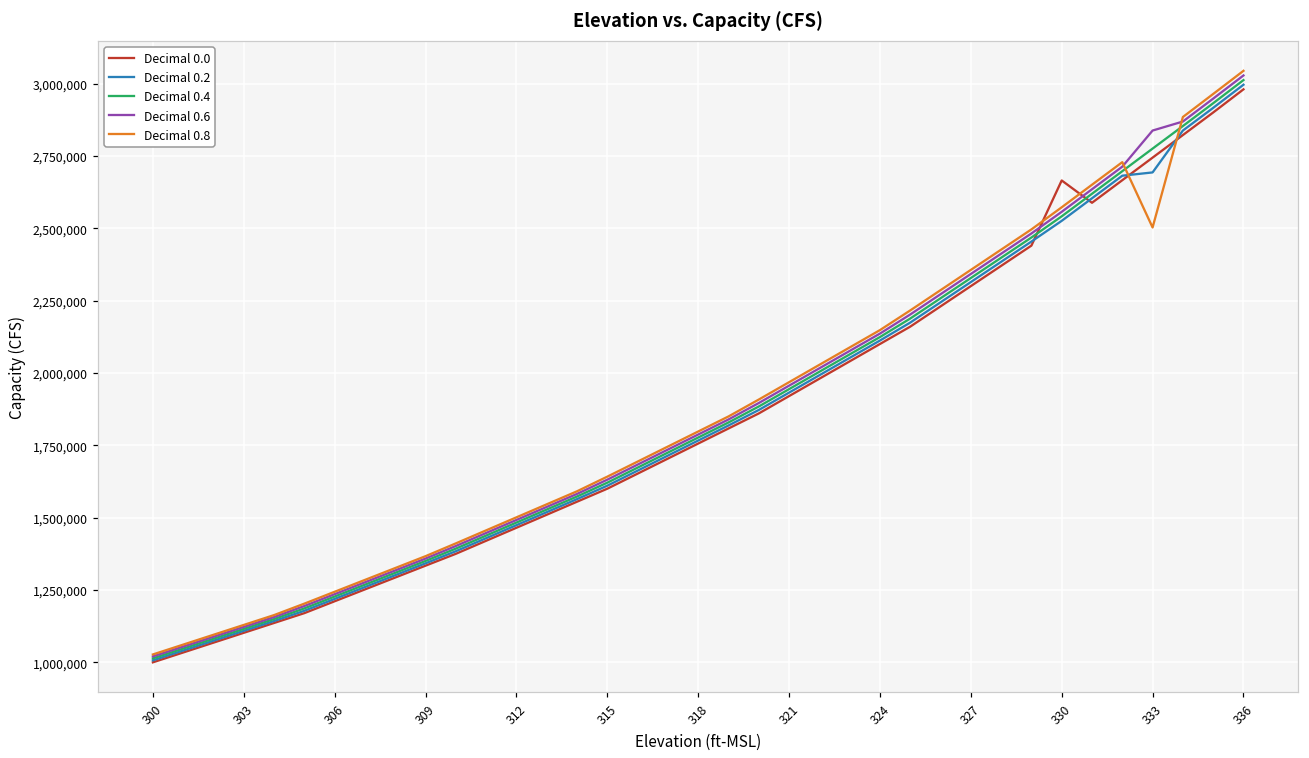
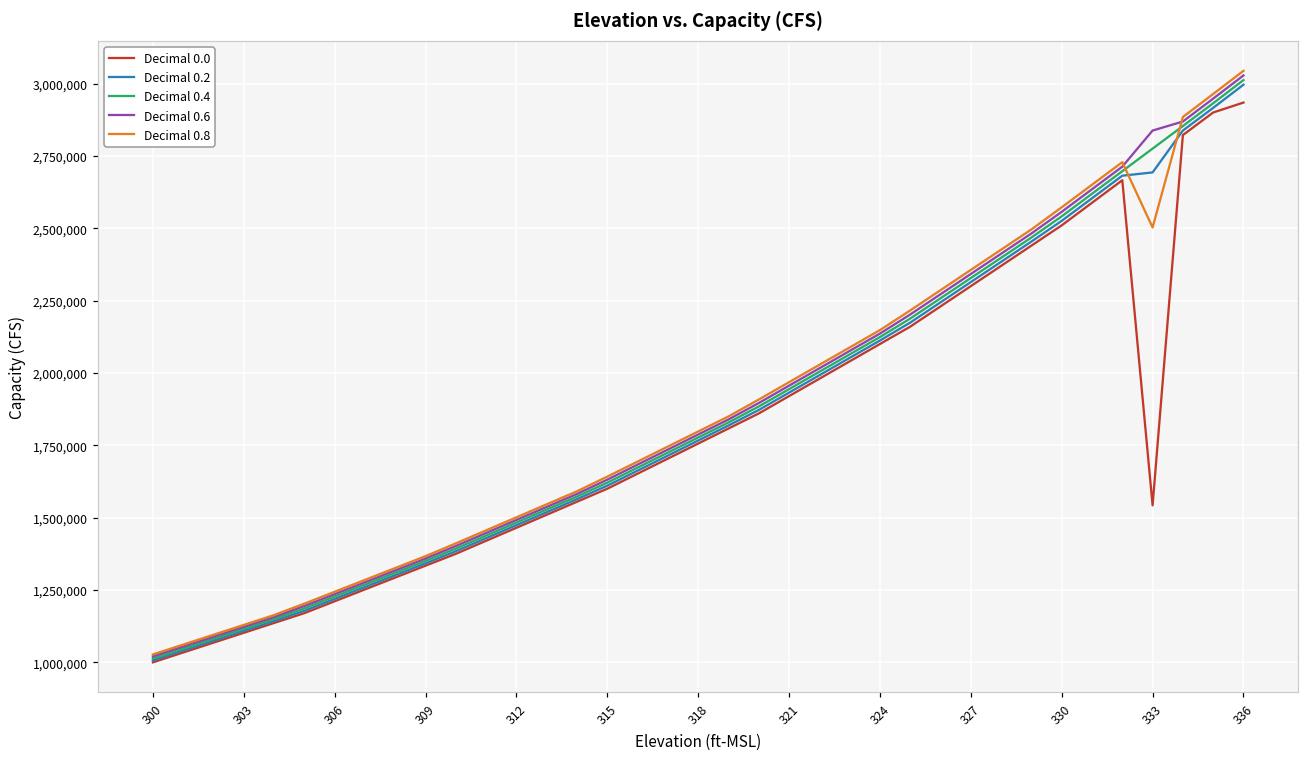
  {
    "Decimal 0.0": {
      "315": "1,600,000",
      "318": "1,760,000",
      "321": "1,920,000",
      "324": "2,100,000",
      "327": "2,300,000",
-     "330": "2,670,000",
-     "333": "2,740,000",
-     "336": "2,980,000"
+     "330": "2,510,000",
+     "333": "1,540,000",
+     "336": "2,930,000"
    },
    "Decimal 0.2": {
      "315": "1,610,000",
      "318": "1,770,000",
      "321": "1,930,000",
      "324": "2,110,000",
      "327": "2,310,000",
      "330": "2,530,000",
      "333": "2,690,000",
      "336": "3,000,000"
    },
    "Decimal 0.4": {
      "315": "1,620,000",
      "318": "1,780,000",
      "321": "1,940,000",
      "324": "2,120,000",
      "327": "2,330,000",
      "330": "2,540,000",
      "333": "2,780,000",
      "336": "3,010,000"
    },
    "Decimal 0.6": {
      "315": "1,630,000",
      "318": "1,790,000",
      "321": "1,960,000",
      "324": "2,140,000",
      "327": "2,340,000",
      "330": "2,560,000",
      "333": "2,840,000",
      "336": "3,030,000"
    },
    "Decimal 0.8": {
      "315": "1,640,000",
      "318": "1,800,000",
      "321": "1,970,000",
      "324": "2,150,000",
      "327": "2,360,000",
      "330": "2,570,000",
      "333": "2,500,000",
      "336": "3,040,000"
    }
  }
